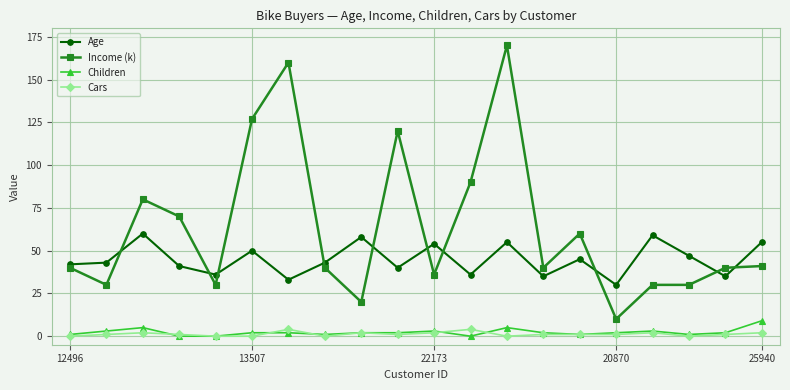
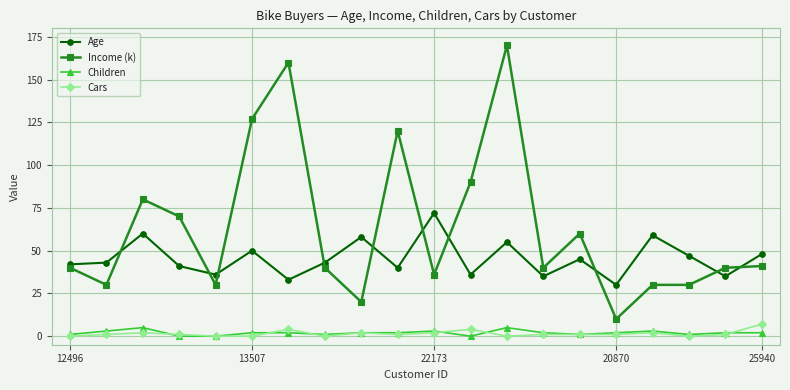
  {
    "Age": {
      "12496": 42,
      "13507": 50,
-     "22173": 54,
+     "22173": 72,
      "20870": 30,
-     "25940": 55
+     "25940": 48
    },
    "Income (k)": {
      "12496": 40,
      "13507": 127,
      "22173": 36,
      "20870": 10,
      "25940": 41
    },
    "Children": {
      "13507": 2,
-     "25940": 9
+     "25940": 2
    },
    "Cars": {
      "13507": 0,
-     "25940": 2
+     "25940": 7
    }
  }
